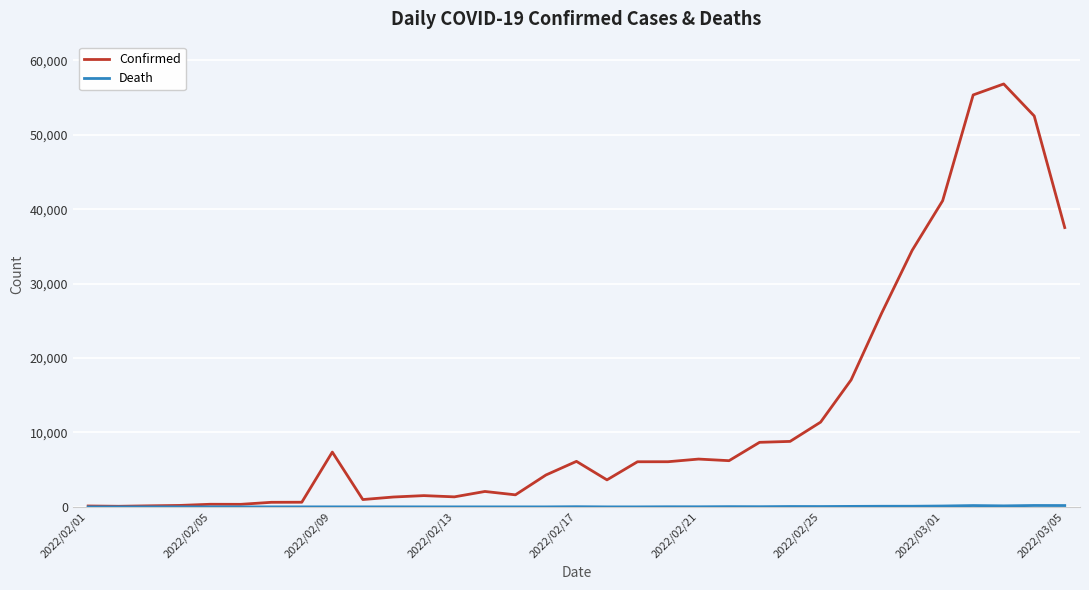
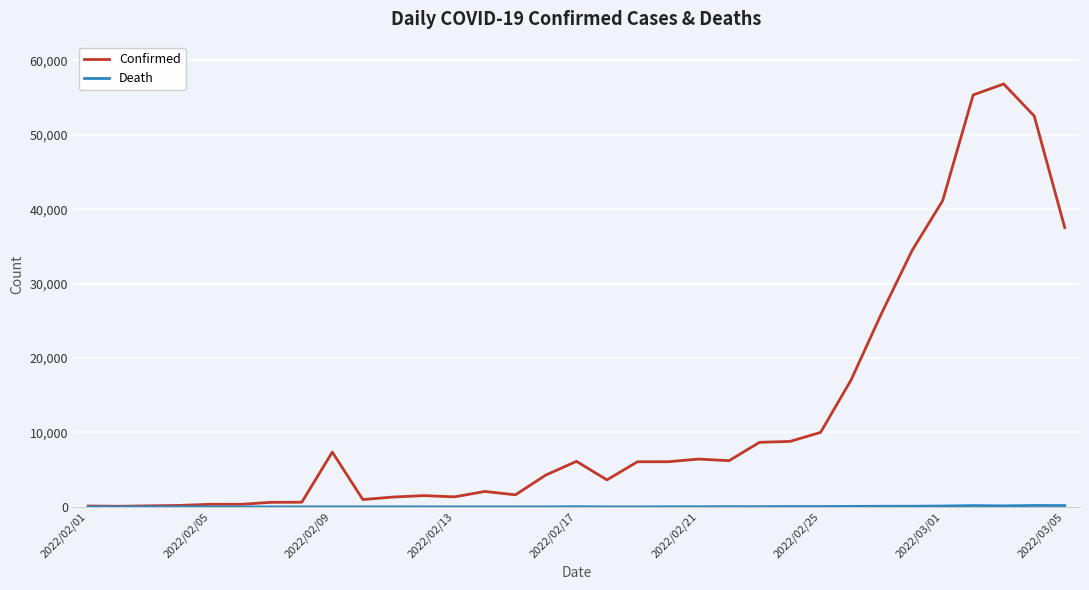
  {
    "Confirmed": {
      "2022/02/05": "0",
      "2022/02/09": "7,000",
      "2022/02/13": "1,000",
      "2022/02/17": "6,000",
      "2022/02/21": "6,000",
-     "2022/02/25": "11,000",
+     "2022/02/25": "10,000",
      "2022/03/01": "41,000",
      "2022/03/05": "38,000"
    },
    "Death": {
      "2022/02/05": "0",
      "2022/02/09": "0",
      "2022/02/13": "0",
      "2022/02/17": "0",
      "2022/02/21": "0",
      "2022/02/25": "0",
      "2022/03/01": "0",
      "2022/03/05": "0"
    }
  }
